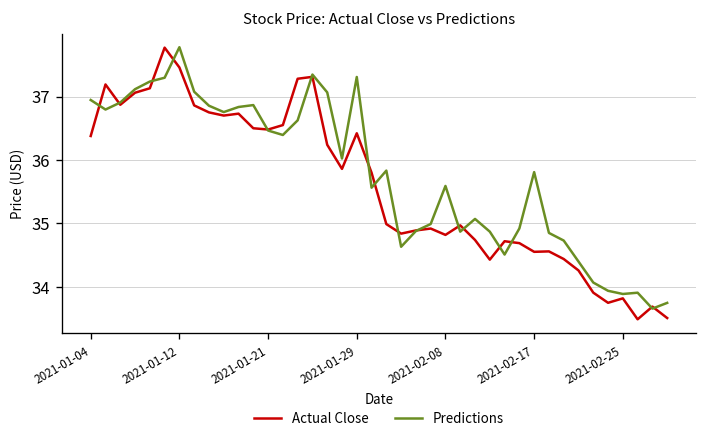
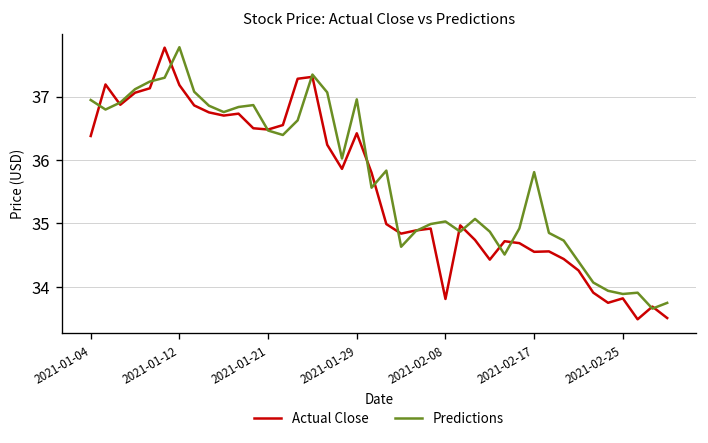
  {
    "Actual Close": {
      "2021-01-04": 36.4,
-     "2021-01-12": 37.5,
+     "2021-01-12": 37.2,
      "2021-01-29": 36.4,
-     "2021-02-08": 34.8,
+     "2021-02-08": 33.8,
      "2021-02-17": 34.6,
      "2021-02-25": 33.8
    },
    "Predictions": {
      "2021-01-04": 36.9,
      "2021-01-12": 37.8,
-     "2021-01-29": 37.3,
-     "2021-02-08": 35.6,
+     "2021-01-29": 37.0,
+     "2021-02-08": 35.0,
      "2021-02-17": 35.8,
      "2021-02-25": 33.9
    }
  }
